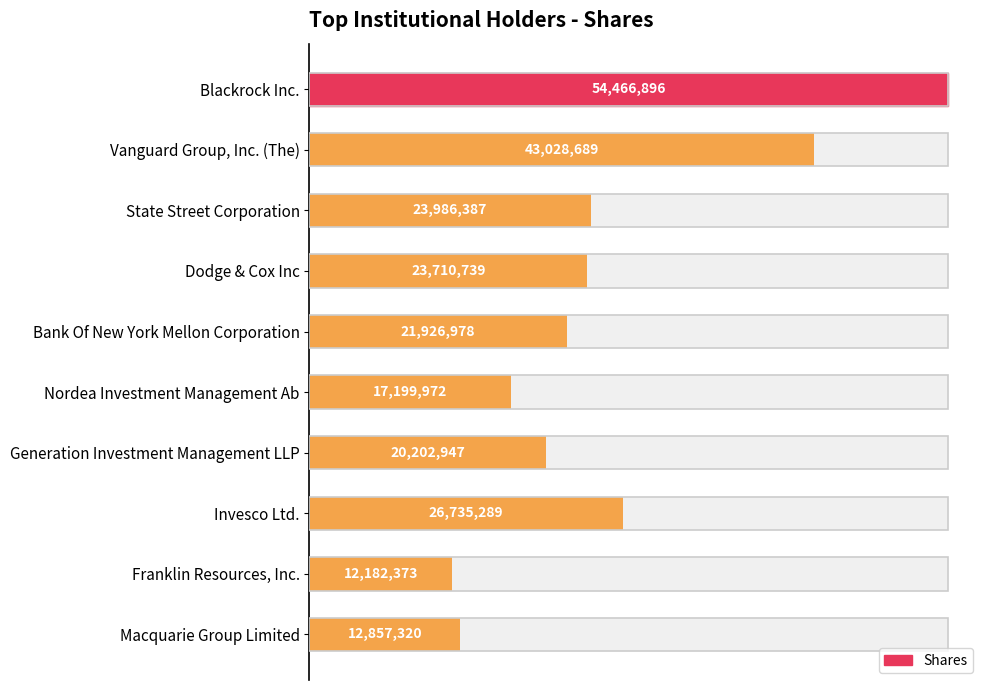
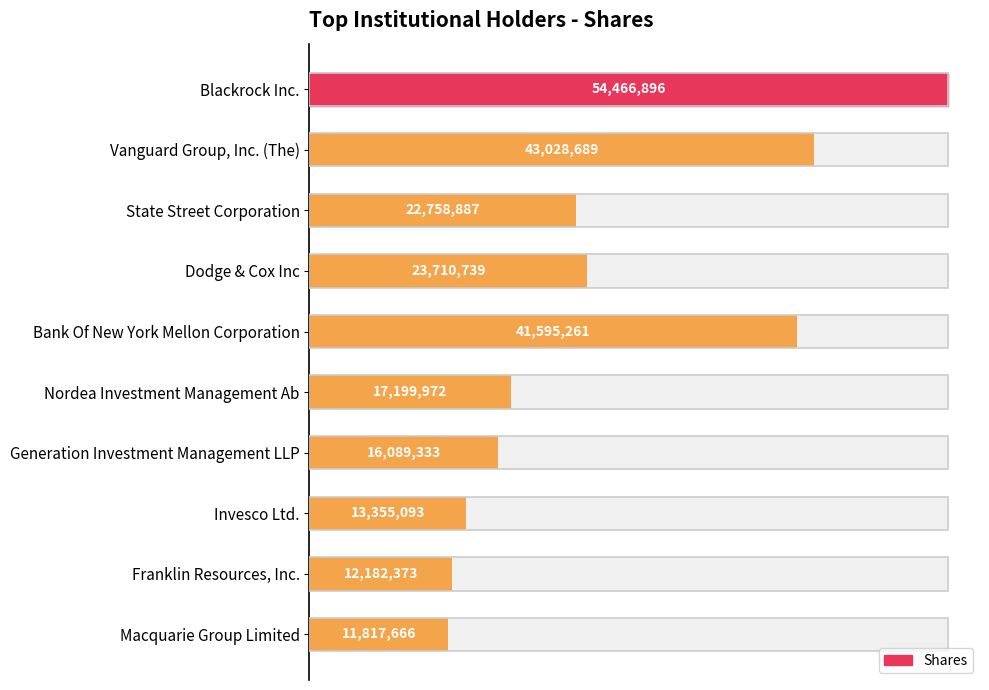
  {
    "Shares": {
      "Blackrock Inc.": "54,466,896",
-     "State Street Corporation": "23,986,387",
-     "Bank Of New York Mellon Corporation": "21,926,978",
-     "Generation Investment Management LLP": "20,202,947",
-     "Invesco Ltd.": "26,735,289",
-     "Macquarie Group Limited": "12,857,320"
+     "State Street Corporation": "22,758,887",
+     "Bank Of New York Mellon Corporation": "41,595,261",
+     "Generation Investment Management LLP": "16,089,333",
+     "Invesco Ltd.": "13,355,093",
+     "Macquarie Group Limited": "11,817,666"
    }
  }
